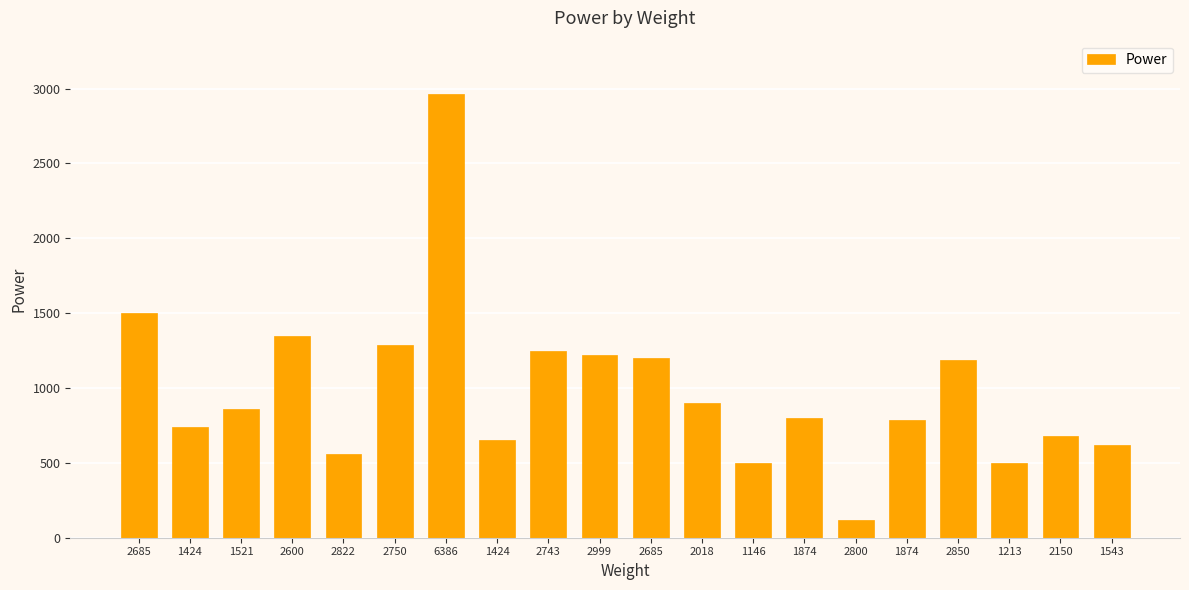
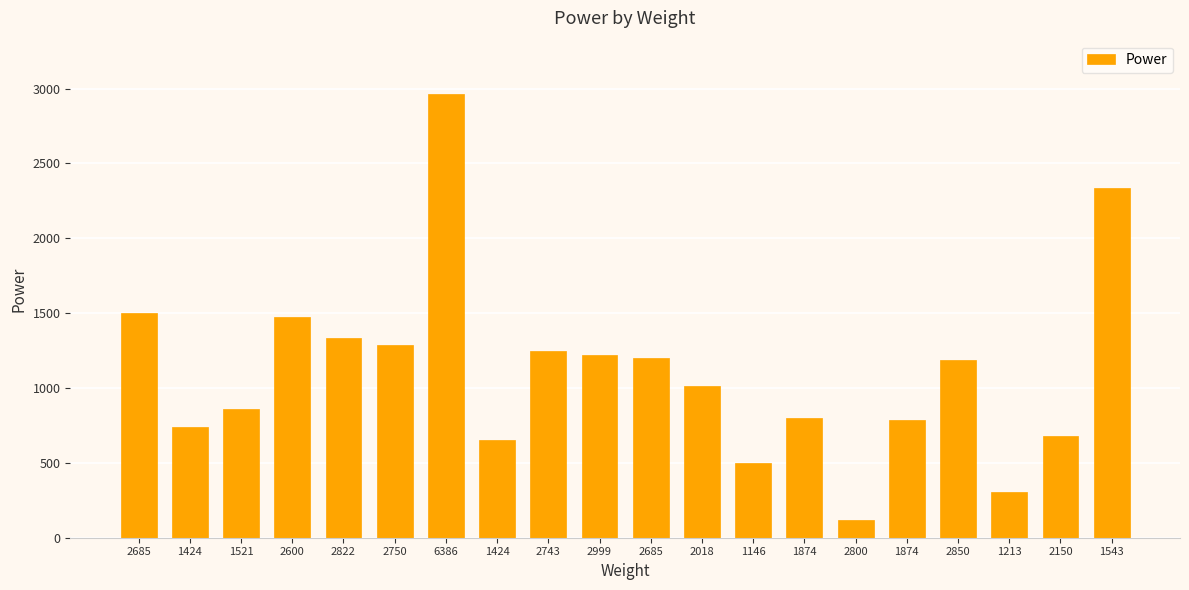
  {
    "1521": 860,
-   "2600": 1350,
-   "2822": 560,
+   "2600": 1470,
+   "2822": 1330,
    "2750": 1290,
    "6386": 2960,
    "2743": 1240,
    "2999": 1220,
-   "2018": 900,
+   "2018": 1020,
    "1146": 500,
    "2800": 120,
    "2850": 1190,
-   "1213": 500,
+   "1213": 310,
    "2150": 680,
-   "1543": 620
+   "1543": 2340
  }
